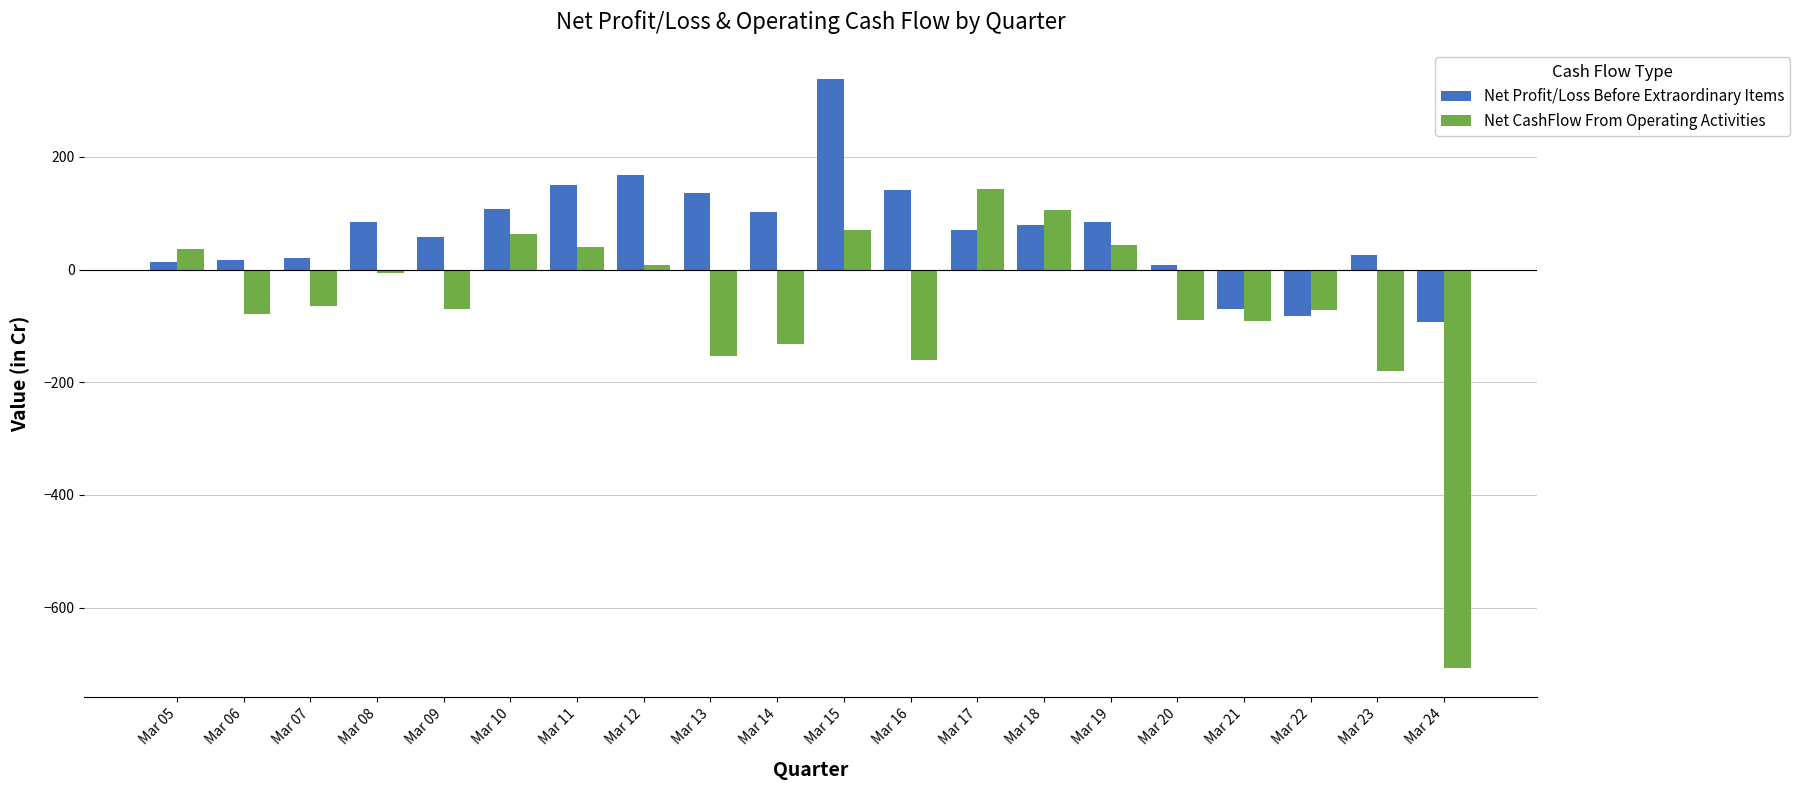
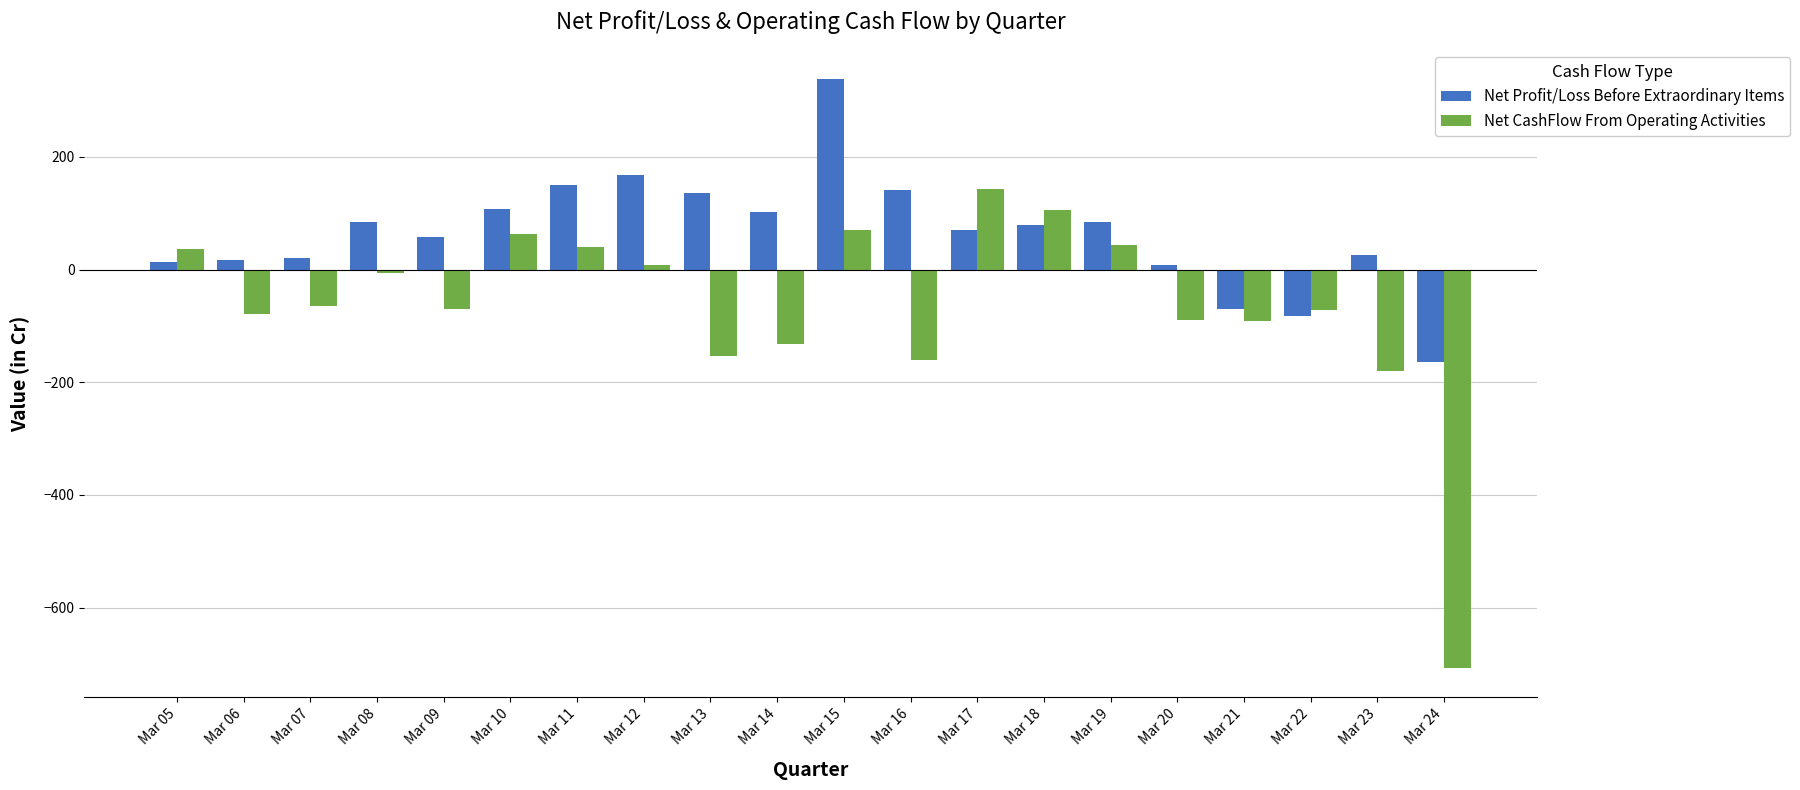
  {
    "Net Profit/Loss Before Extraordinary Items": {
      "Mar 05": 10,
      "Mar 06": 20,
      "Mar 07": 20,
      "Mar 08": 80,
      "Mar 09": 60,
      "Mar 10": 110,
      "Mar 11": 150,
      "Mar 12": 170,
      "Mar 13": 140,
      "Mar 14": 100,
      "Mar 15": 340,
      "Mar 16": 140,
      "Mar 17": 70,
      "Mar 18": 80,
      "Mar 19": 80,
      "Mar 20": 10,
      "Mar 21": -70,
      "Mar 22": -80,
      "Mar 23": 30,
-     "Mar 24": -90
+     "Mar 24": -160
    },
    "Net CashFlow From Operating Activities": {
      "Mar 05": 40,
      "Mar 06": -80,
      "Mar 07": -60,
      "Mar 08": -10,
      "Mar 09": -70,
      "Mar 10": 60,
      "Mar 11": 40,
      "Mar 12": 10,
      "Mar 13": -150,
      "Mar 14": -130,
      "Mar 15": 70,
      "Mar 16": -160,
      "Mar 17": 140,
      "Mar 18": 110,
      "Mar 19": 40,
      "Mar 20": -90,
      "Mar 21": -90,
      "Mar 22": -70,
      "Mar 23": -180,
      "Mar 24": -710
    }
  }
